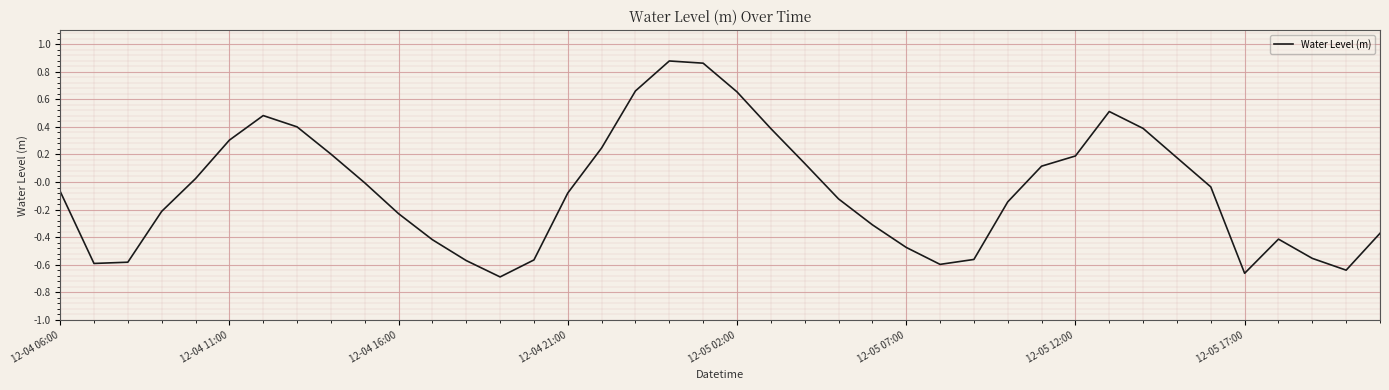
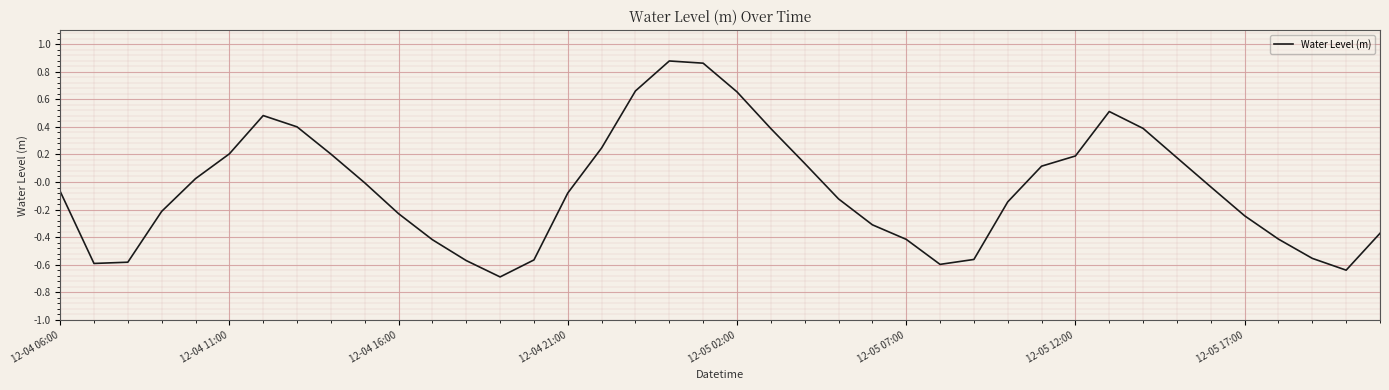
  {
    "12-04 06:00": -0.07,
-   "12-04 11:00": 0.30,
+   "12-04 11:00": 0.20,
    "12-04 16:00": -0.23,
    "12-04 21:00": -0.08,
    "12-05 02:00": 0.65,
-   "12-05 07:00": -0.47,
+   "12-05 07:00": -0.42,
    "12-05 12:00": 0.19,
-   "12-05 17:00": -0.66
+   "12-05 17:00": -0.24
  }
